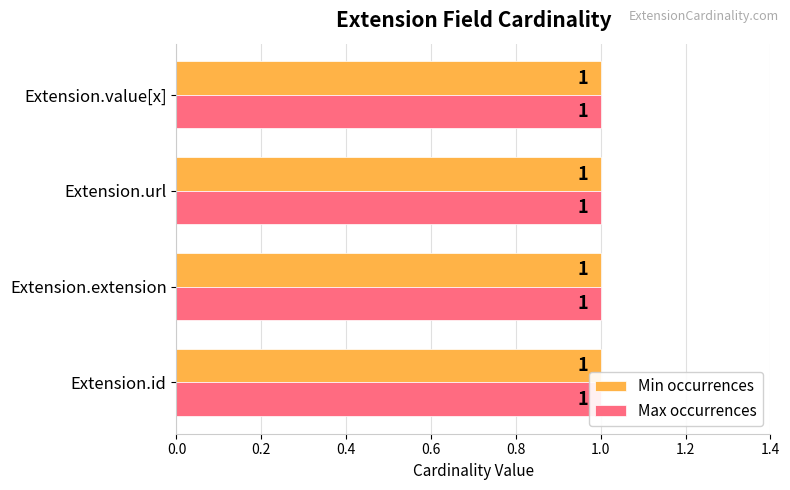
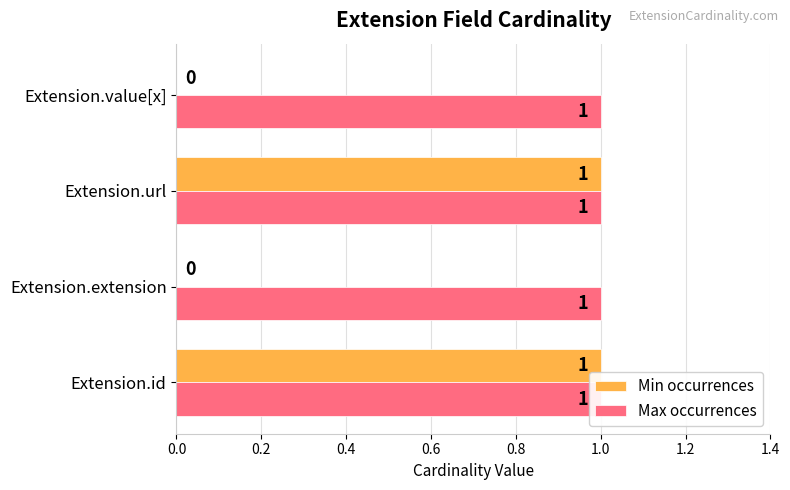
  {
    "Min occurrences": {
-     "Extension.value[x]": 1,
+     "Extension.value[x]": 0,
      "Extension.url": 1,
-     "Extension.extension": 1,
+     "Extension.extension": 0,
      "Extension.id": 1
    },
    "Max occurrences": {
      "Extension.value[x]": 1,
      "Extension.url": 1,
      "Extension.extension": 1
    }
  }
